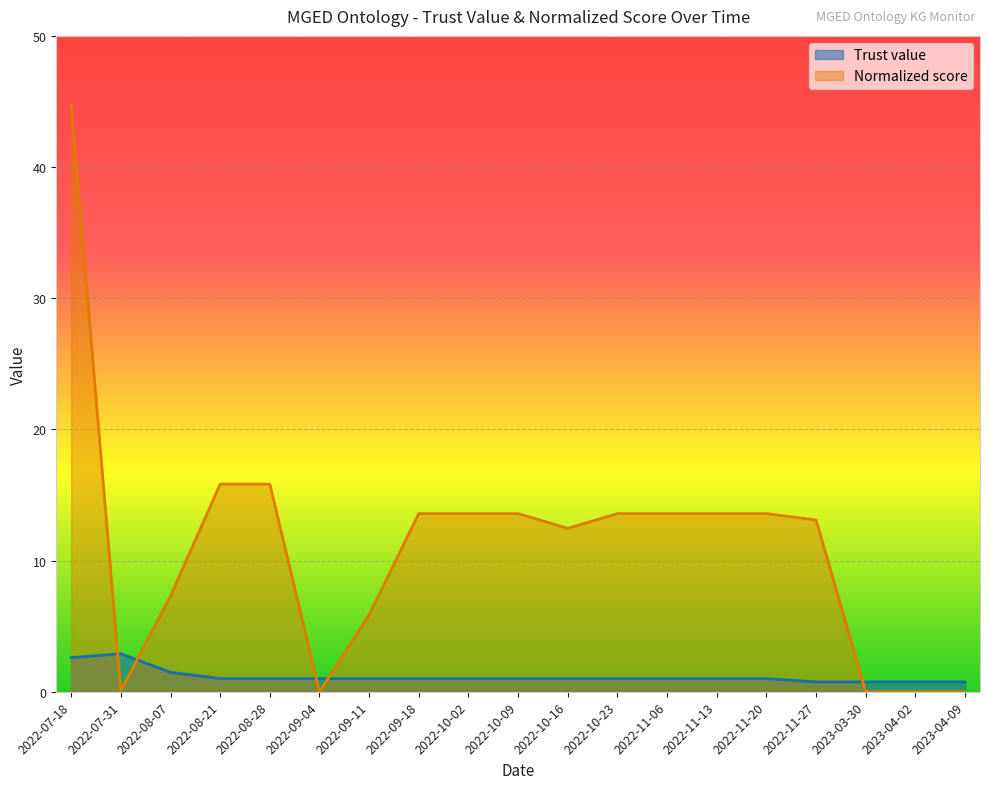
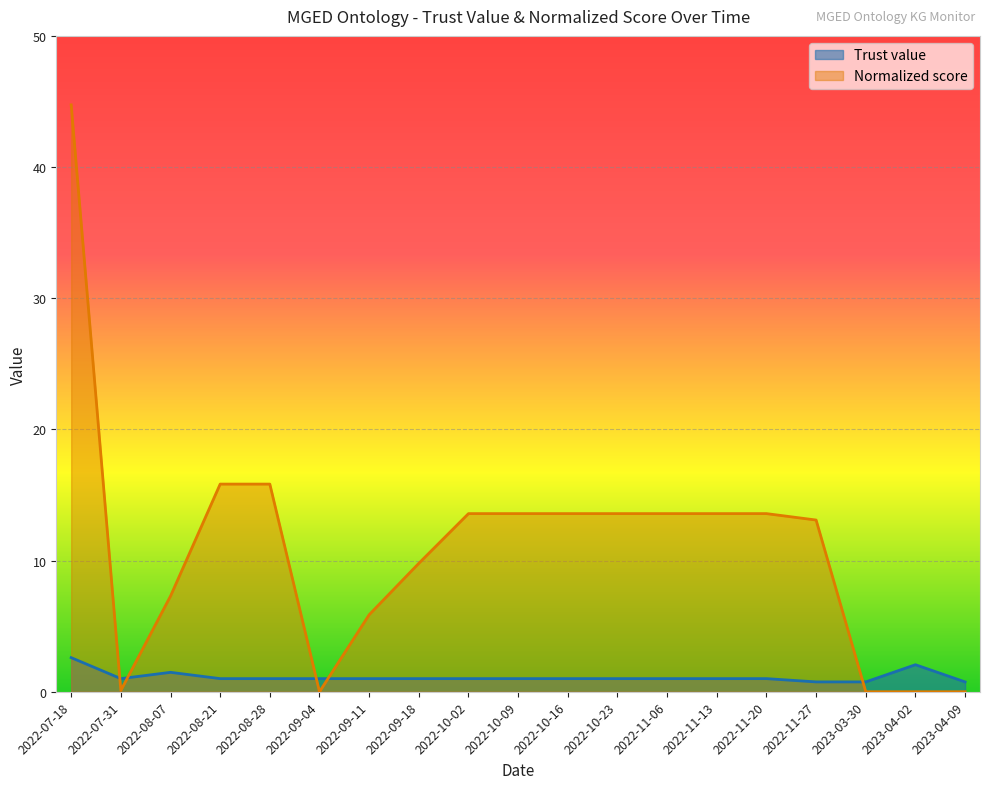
  {
    "Trust value": {
      "2022-07-18": 2.6,
-     "2022-07-31": 2.9,
+     "2022-07-31": 1.0,
      "2022-08-07": 1.5,
      "2022-08-21": 1.0,
      "2022-08-28": 1.0,
      "2022-09-04": 1.0,
      "2022-09-11": 1.0,
      "2022-09-18": 1.0,
      "2022-10-02": 1.0,
      "2022-10-09": 1.0,
      "2022-10-16": 1.0,
      "2022-10-23": 1.0,
      "2022-11-06": 1.0,
      "2022-11-13": 1.0,
      "2022-11-20": 1.0,
      "2022-11-27": 0.8,
      "2023-03-30": 0.8,
-     "2023-04-02": 0.8,
+     "2023-04-02": 2.1,
      "2023-04-09": 0.8
    },
    "Normalized score": {
      "2022-07-18": 44.7,
      "2022-07-31": 0.1,
      "2022-08-07": 7.3,
      "2022-08-21": 15.8,
      "2022-08-28": 15.8,
      "2022-09-04": 0.0,
      "2022-09-11": 5.9,
-     "2022-09-18": 13.6,
+     "2022-09-18": 9.8,
      "2022-10-02": 13.6,
      "2022-10-09": 13.6,
-     "2022-10-16": 12.5,
+     "2022-10-16": 13.6,
      "2022-10-23": 13.6,
      "2022-11-06": 13.6,
      "2022-11-13": 13.6,
      "2022-11-20": 13.6,
      "2022-11-27": 13.1,
      "2023-03-30": 0.0,
      "2023-04-02": 0.0,
      "2023-04-09": 0.0
    }
  }
